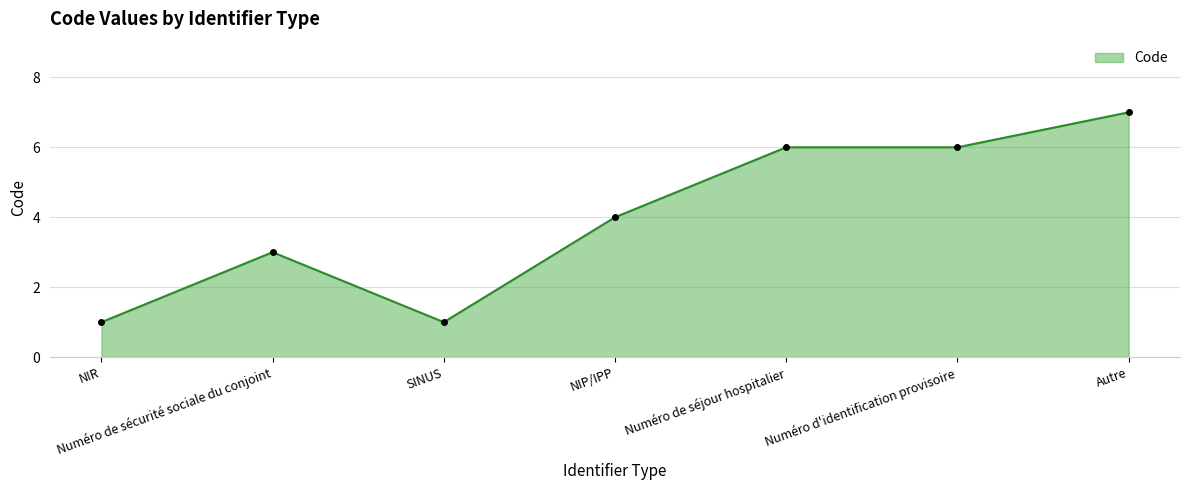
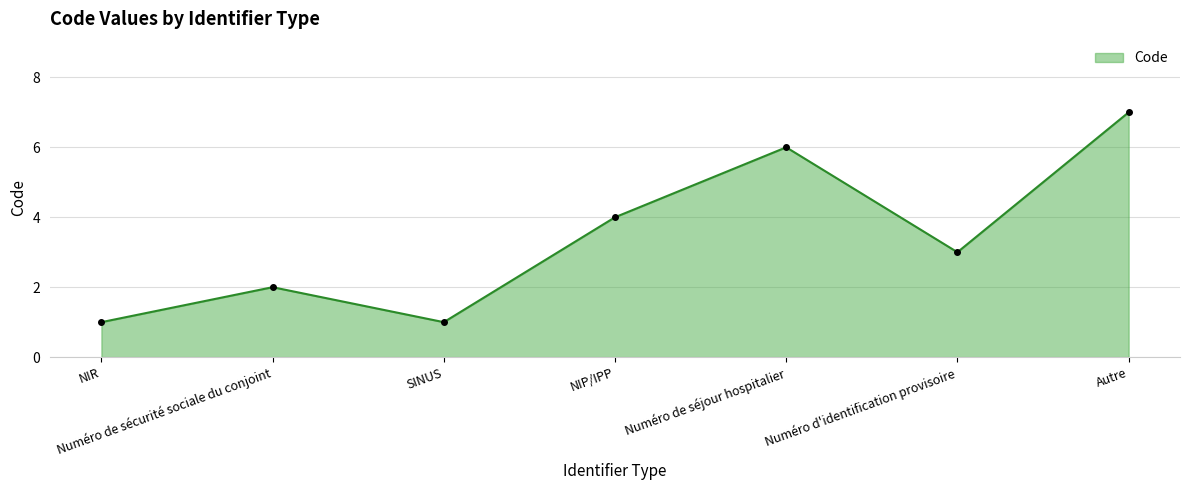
  {
    "NIR": 1,
-   "Numéro de sécurité sociale du conjoint": 3,
+   "Numéro de sécurité sociale du conjoint": 2,
    "SINUS": 1,
    "NIP/IPP": 4,
    "Numéro de séjour hospitalier": 6,
-   "Numéro d'identification provisoire": 6,
+   "Numéro d'identification provisoire": 3,
    "Autre": 7
  }
